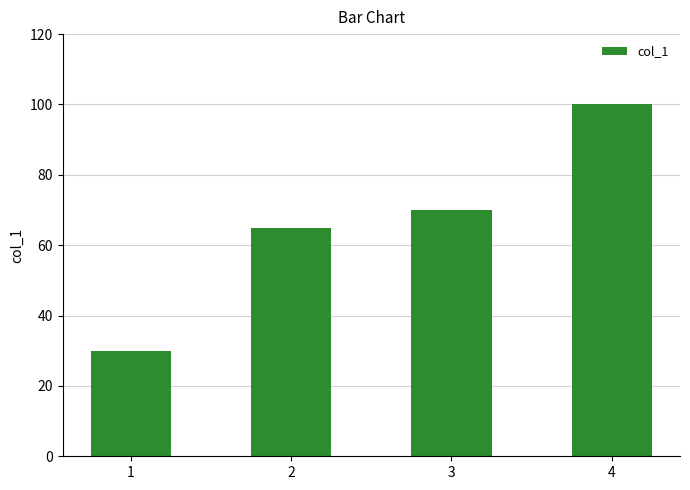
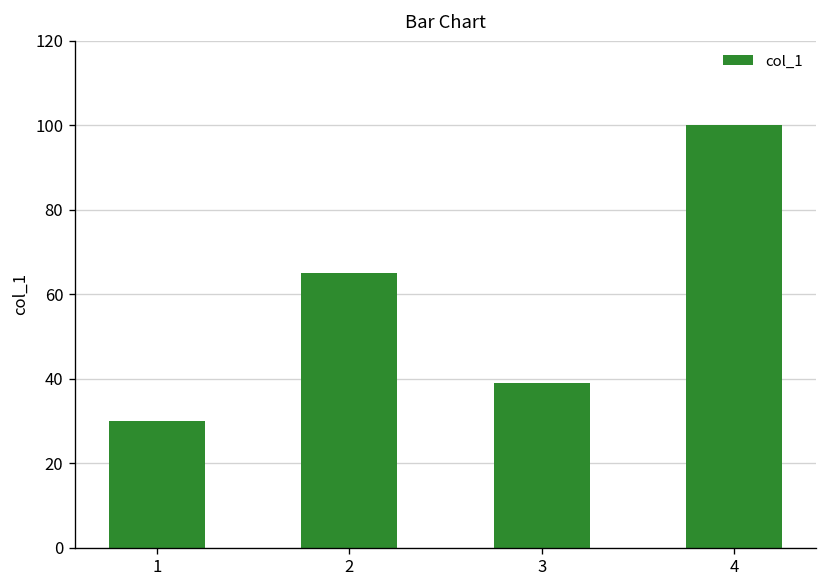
  {
    "1": 30,
    "2": 65,
-   "3": 70,
+   "3": 39,
    "4": 100
  }
